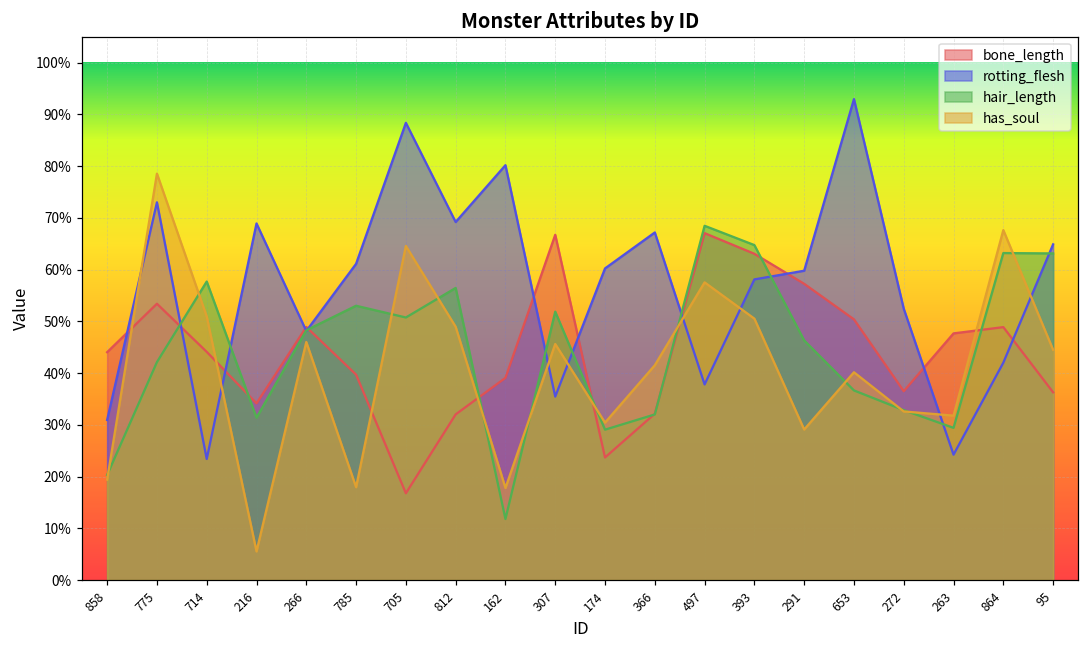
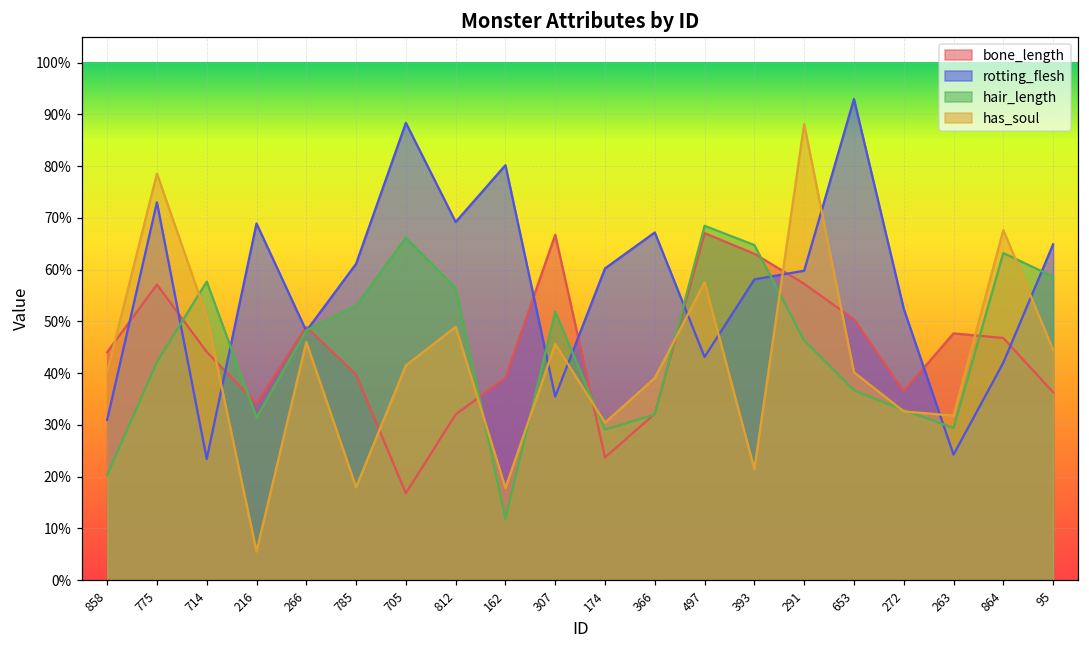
  {
    "bone_length": {
      "858": "44%",
-     "775": "53%",
+     "775": "57%",
      "714": "44%",
      "216": "34%",
      "266": "49%",
      "785": "40%",
      "705": "17%",
      "812": "32%",
      "162": "39%",
      "307": "67%",
      "174": "24%",
      "497": "67%",
      "393": "63%",
      "291": "57%",
      "653": "50%",
      "272": "37%",
      "263": "48%",
-     "864": "49%",
+     "864": "47%",
      "95": "36%"
    },
    "rotting_flesh": {
      "858": "31%",
      "775": "73%",
      "714": "23%",
      "216": "69%",
      "785": "61%",
      "705": "88%",
      "812": "69%",
      "162": "80%",
      "307": "35%",
      "174": "60%",
      "366": "67%",
-     "497": "38%",
+     "497": "43%",
      "393": "58%",
      "291": "60%",
      "653": "93%",
      "272": "52%",
      "263": "24%",
      "864": "42%",
      "95": "65%"
    },
    "hair_length": {
      "858": "20%",
      "775": "42%",
      "714": "58%",
      "216": "31%",
      "785": "53%",
-     "705": "51%",
+     "705": "66%",
      "812": "56%",
      "162": "12%",
      "307": "52%",
      "174": "29%",
      "497": "68%",
      "393": "65%",
      "291": "46%",
      "653": "37%",
      "263": "29%",
      "864": "63%",
-     "95": "63%"
+     "95": "59%"
    },
    "has_soul": {
-     "858": "19%",
+     "858": "40%",
      "775": "79%",
      "714": "51%",
      "216": "6%",
      "266": "46%",
      "785": "18%",
-     "705": "65%",
+     "705": "41%",
      "812": "49%",
      "162": "18%",
      "307": "46%",
      "174": "30%",
-     "366": "42%",
+     "366": "39%",
      "497": "58%",
-     "393": "51%",
-     "291": "29%",
+     "393": "21%",
+     "291": "88%",
      "653": "40%",
      "263": "32%",
      "864": "68%",
      "95": "45%"
    }
  }
